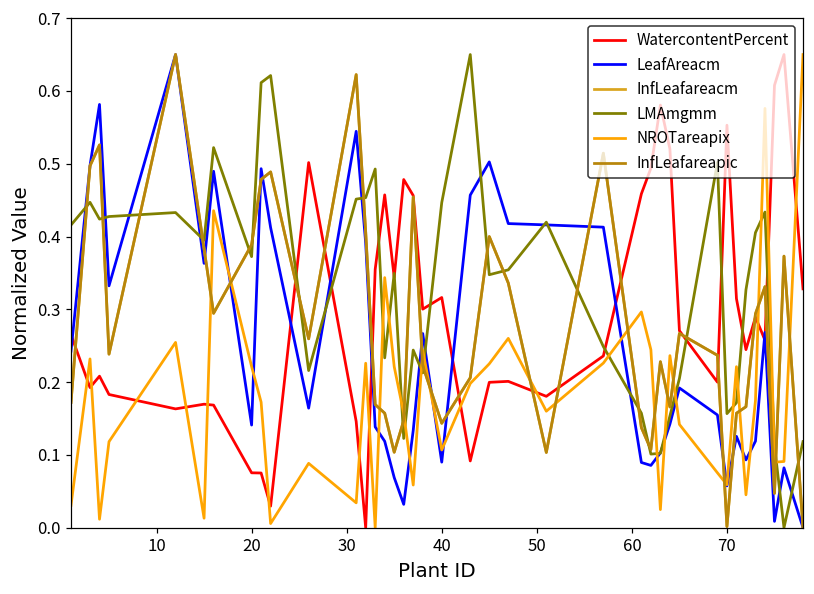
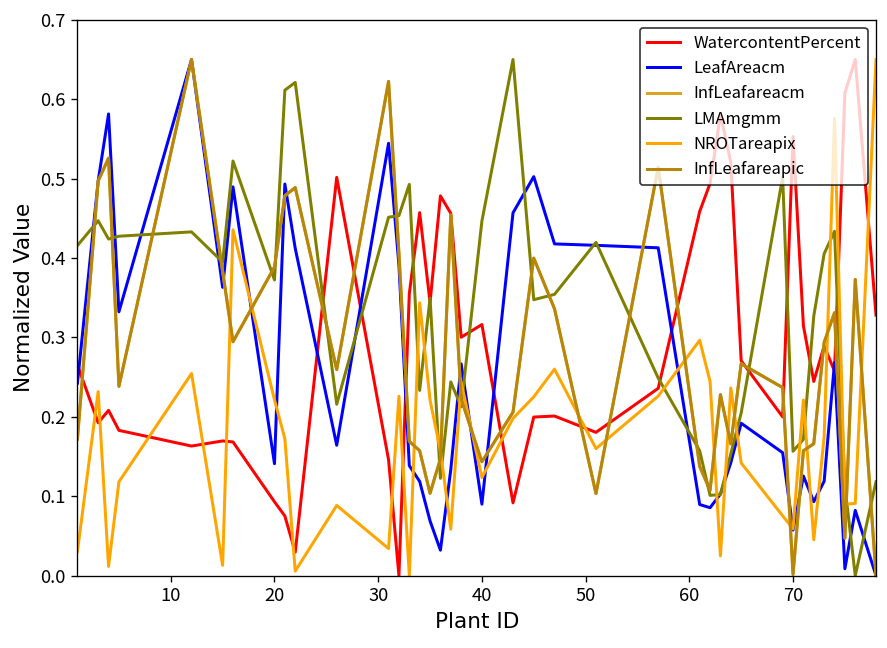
  {
    "WatercontentPercent": {
-     "20": 0.08,
+     "20": 0.09,
      "40": 0.32
    },
    "LeafAreacm": {
      "20": 0.14,
      "40": 0.09
    },
    "NROTareapix": {
      "20": 0.22,
-     "40": 0.11
+     "40": 0.12
    }
  }
